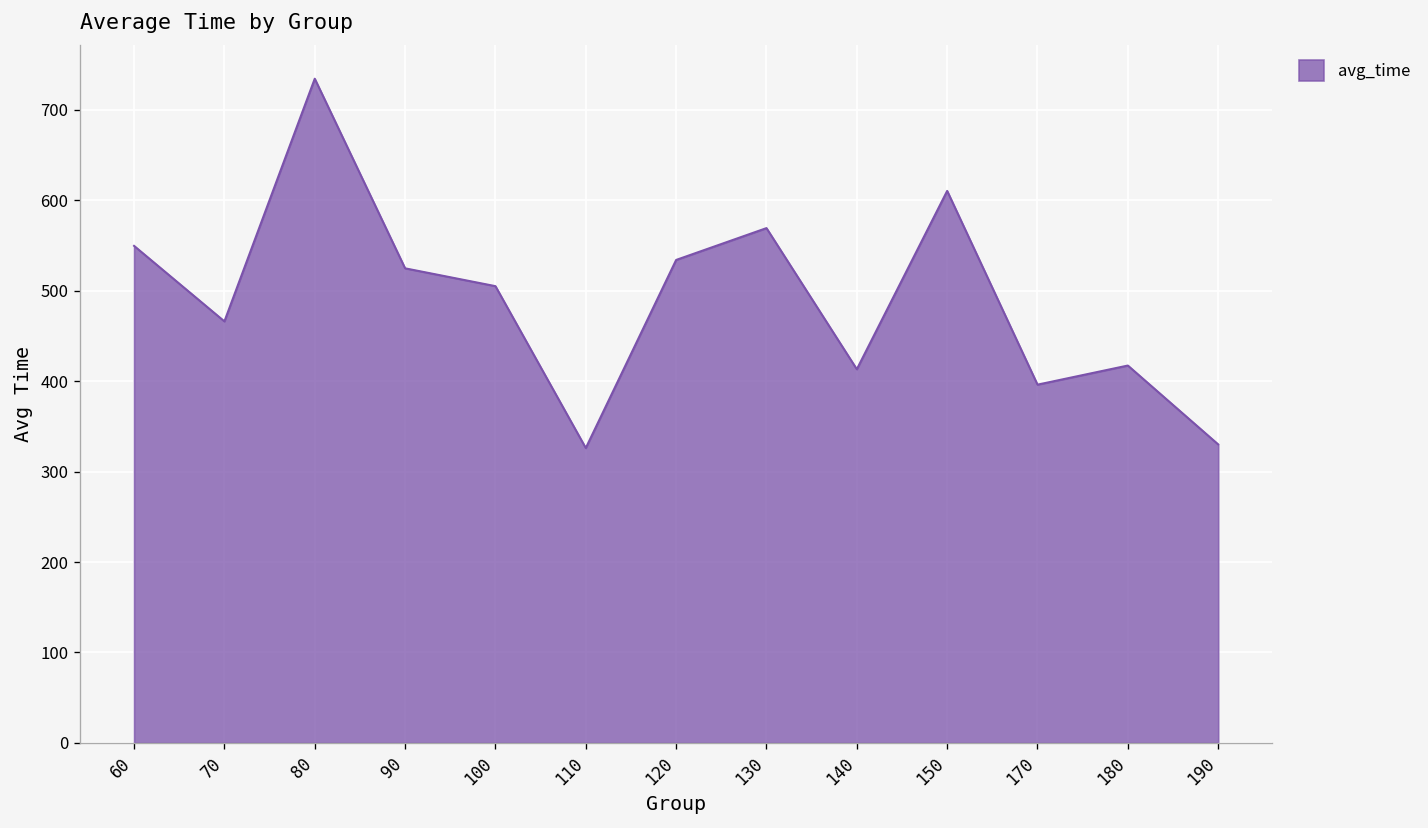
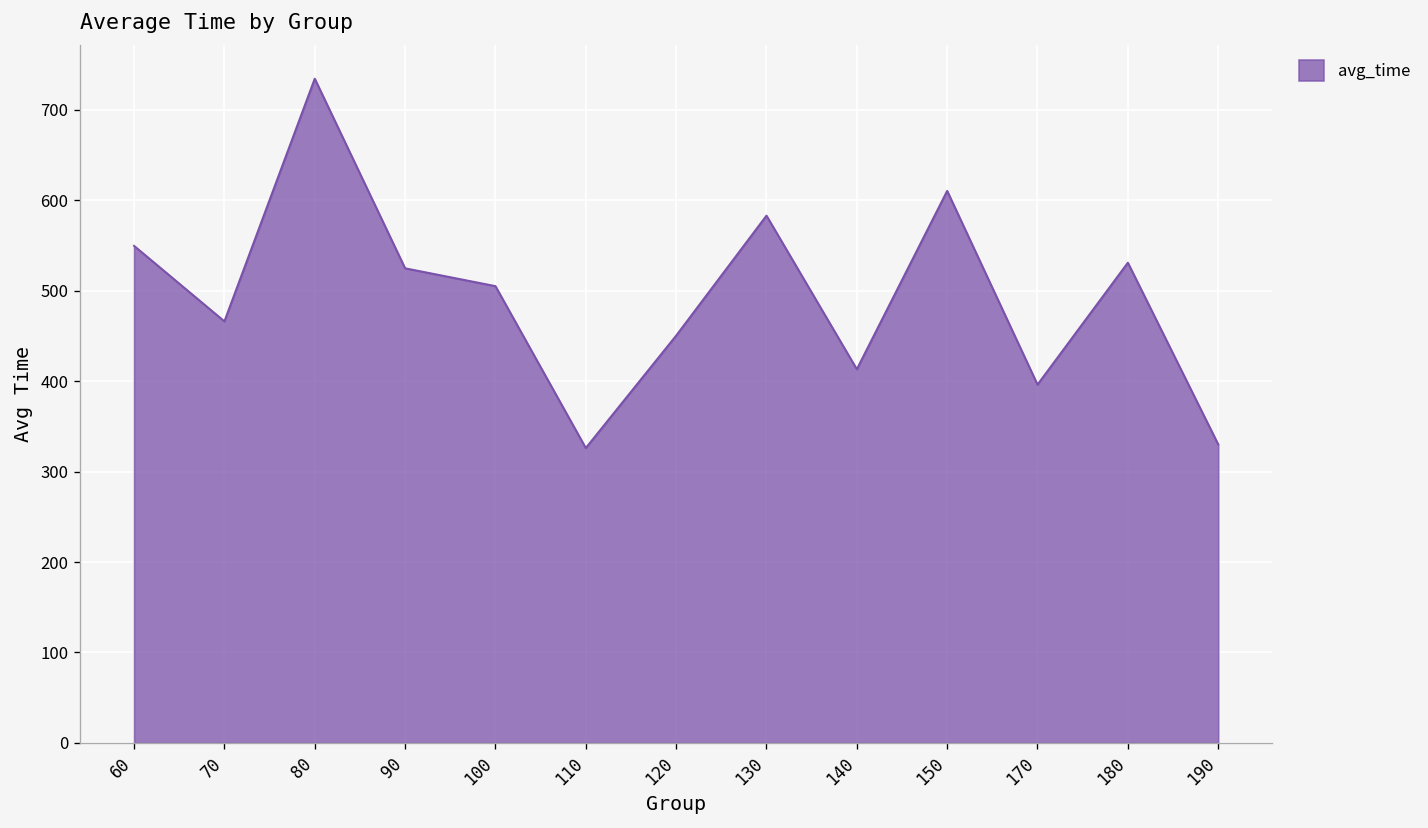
  {
    "60": 550,
    "70": 470,
    "80": 730,
    "90": 520,
    "100": 510,
    "110": 330,
-   "120": 530,
-   "130": 570,
+   "120": 450,
+   "130": 580,
    "140": 410,
    "150": 610,
    "170": 400,
-   "180": 420,
+   "180": 530,
    "190": 330
  }
